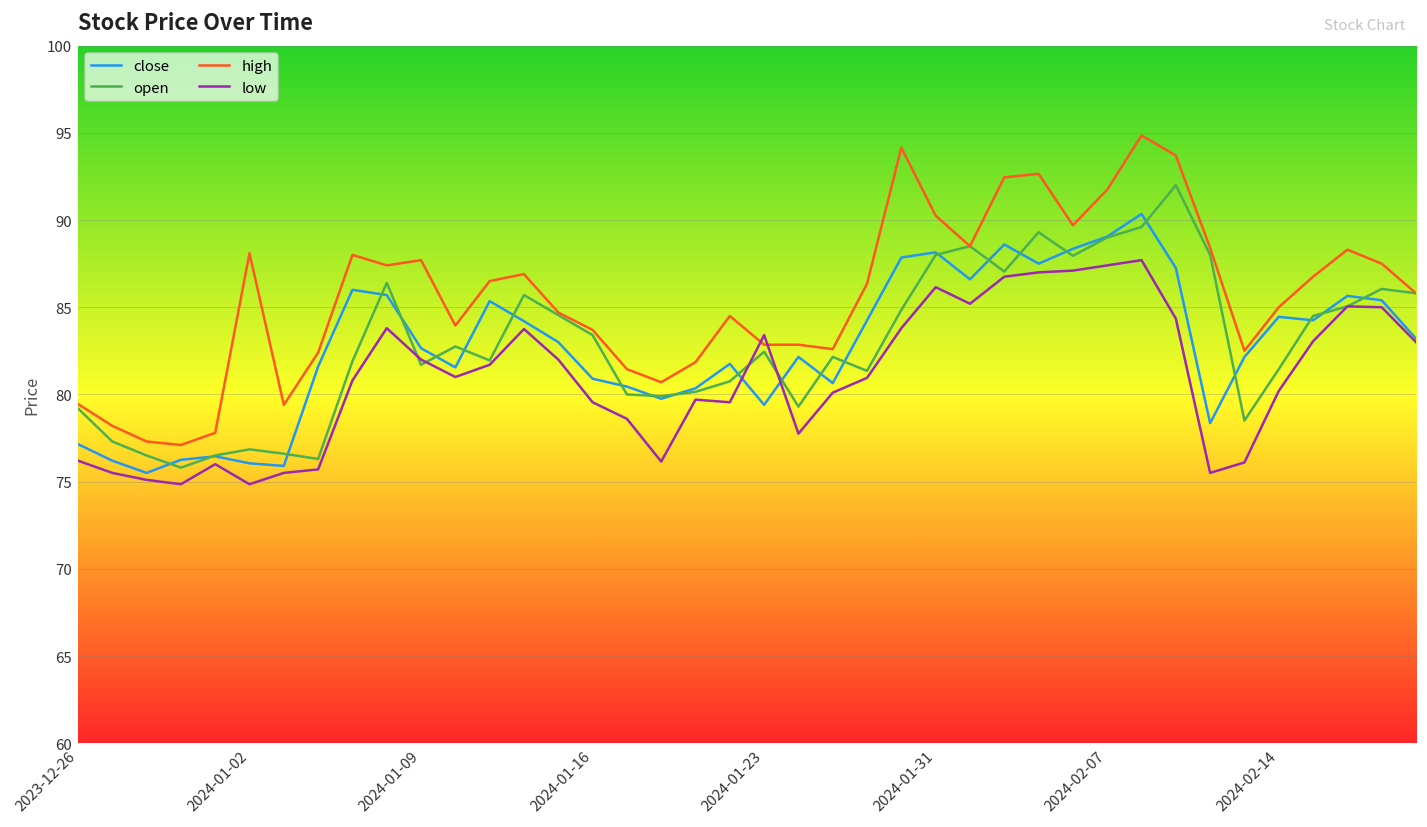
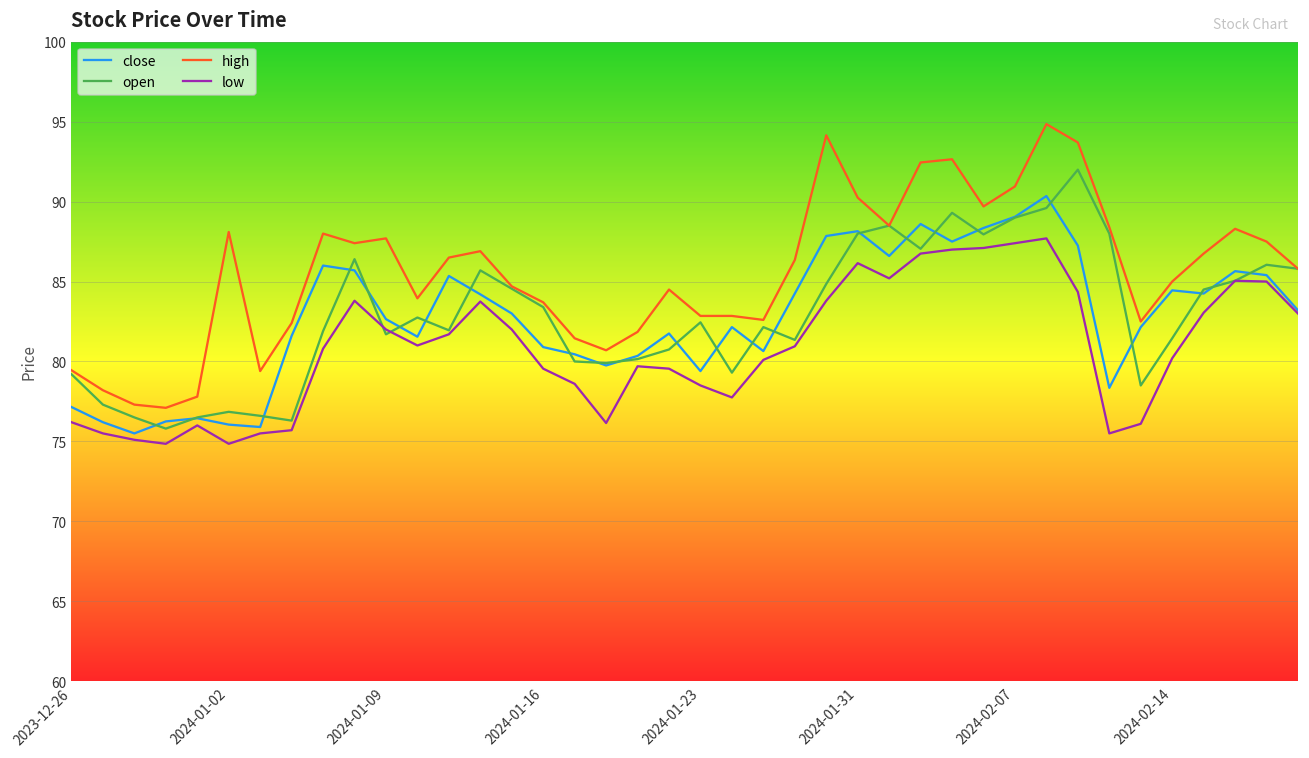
  {
    "close": {
      "2023-12-26": 77.2,
      "2024-01-02": 76.1,
      "2024-01-09": 82.7,
      "2024-01-16": 80.9,
      "2024-01-23": 79.4,
      "2024-02-14": 84.5
    },
    "open": {
      "2023-12-26": 79.2,
      "2024-01-02": 76.9,
      "2024-01-09": 81.7,
      "2024-01-16": 83.4,
      "2024-01-23": 82.5,
      "2024-02-14": 81.5
    },
    "high": {
      "2023-12-26": 79.5,
      "2024-01-02": 88.1,
      "2024-01-09": 87.7,
      "2024-01-16": 83.7,
      "2024-01-23": 82.9,
      "2024-01-31": 90.3,
-     "2024-02-07": 91.7,
+     "2024-02-07": 91.0,
      "2024-02-14": 85.0
    },
    "low": {
      "2023-12-26": 76.2,
      "2024-01-02": 74.9,
      "2024-01-09": 82.0,
      "2024-01-16": 79.6,
-     "2024-01-23": 83.4,
+     "2024-01-23": 78.5,
      "2024-01-31": 86.2,
      "2024-02-07": 87.4,
      "2024-02-14": 80.2
    }
  }
